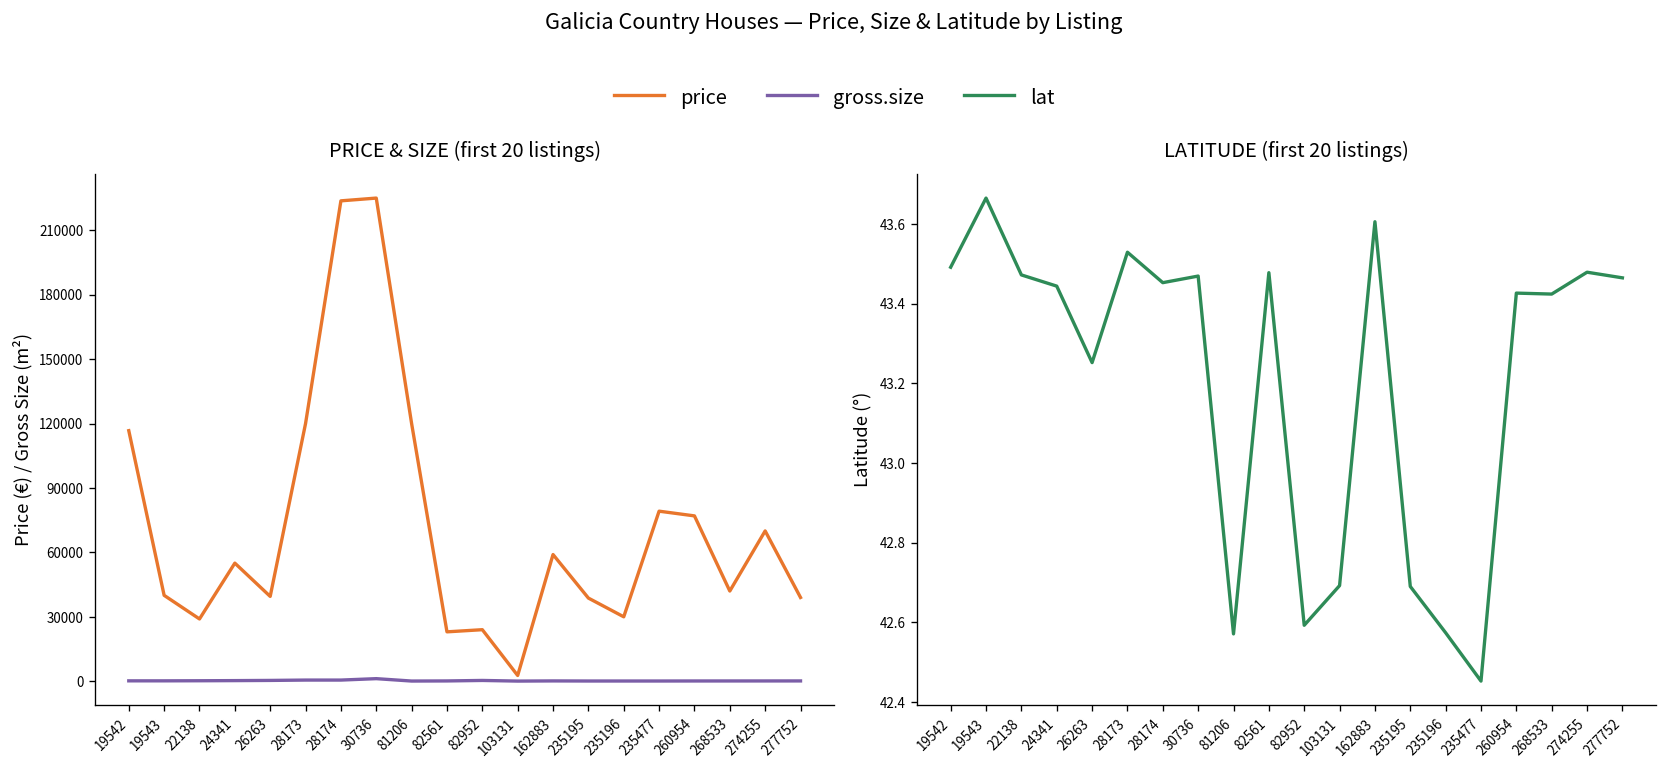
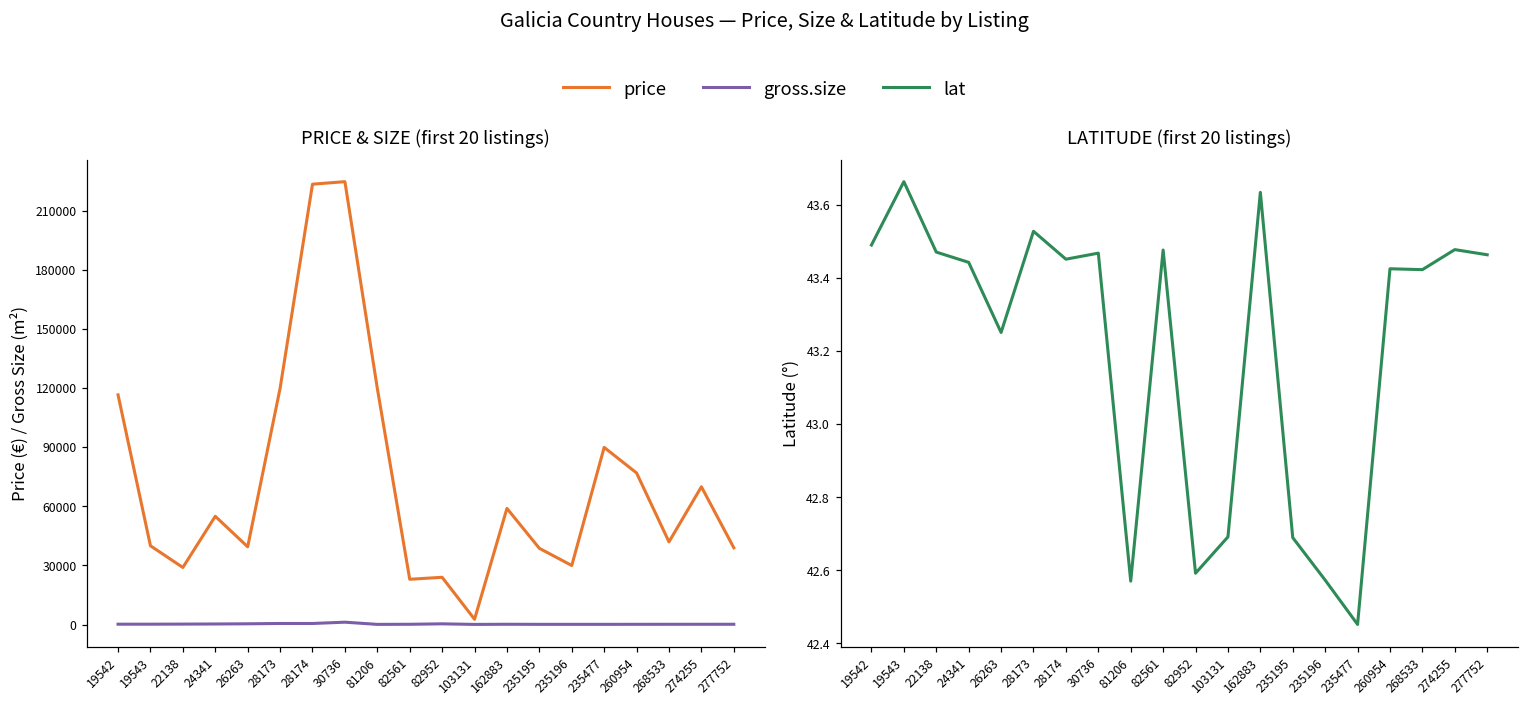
  {
    "PRICE & SIZE (first 20 listings)": {
      "price": {
        "19542": 117000,
        "19543": 40000,
        "22138": 29000,
        "24341": 55000,
        "26263": 40000,
        "28173": 120000,
        "28174": 224000,
        "30736": 225000,
        "81206": 120000,
        "82561": 23000,
        "82952": 24000,
        "103131": 3000,
        "162883": 59000,
        "235195": 39000,
        "235196": 30000,
-       "235477": 79000,
+       "235477": 90000,
        "260954": 77000,
        "268533": 42000,
        "274255": 70000,
        "277752": 39000
      },
      "gross.size": {
        "19542": 0,
        "19543": 0,
        "22138": 0,
        "24341": 0,
        "26263": 0,
        "28173": 1000,
        "28174": 1000,
        "30736": 1000,
        "81206": 0,
        "82561": 0,
        "82952": 0,
        "103131": 0,
        "162883": 0,
        "235195": 0,
        "235196": 0,
        "235477": 0,
        "260954": 0,
        "268533": 0,
        "274255": 0,
        "277752": 0
      }
    },
    "LATITUDE (first 20 listings)": {
      "19542": 43.49,
      "19543": 43.66,
      "22138": 43.47,
      "24341": 43.44,
      "26263": 43.25,
      "28173": 43.53,
      "28174": 43.45,
      "30736": 43.47,
      "81206": 42.57,
      "82561": 43.48,
      "82952": 42.59,
      "103131": 42.69,
-     "162883": 43.61,
+     "162883": 43.64,
      "235195": 42.69,
      "235196": 42.57,
      "235477": 42.45,
      "260954": 43.43,
      "268533": 43.42,
      "274255": 43.48,
      "277752": 43.46
    }
  }
